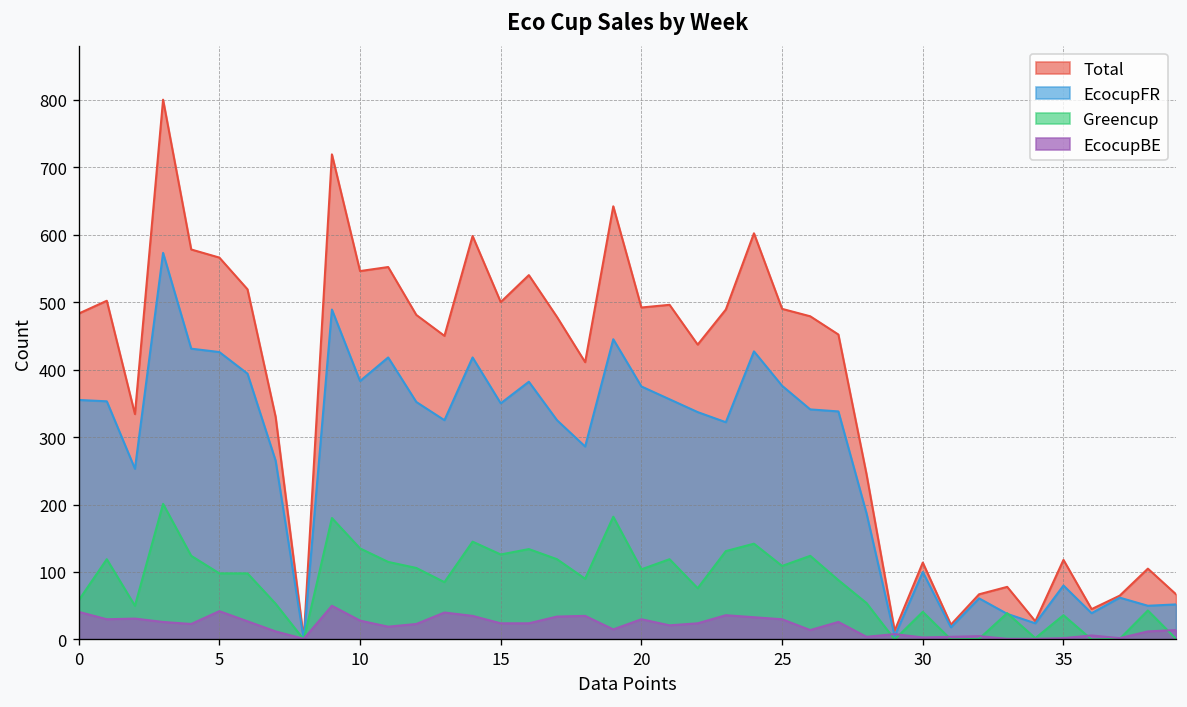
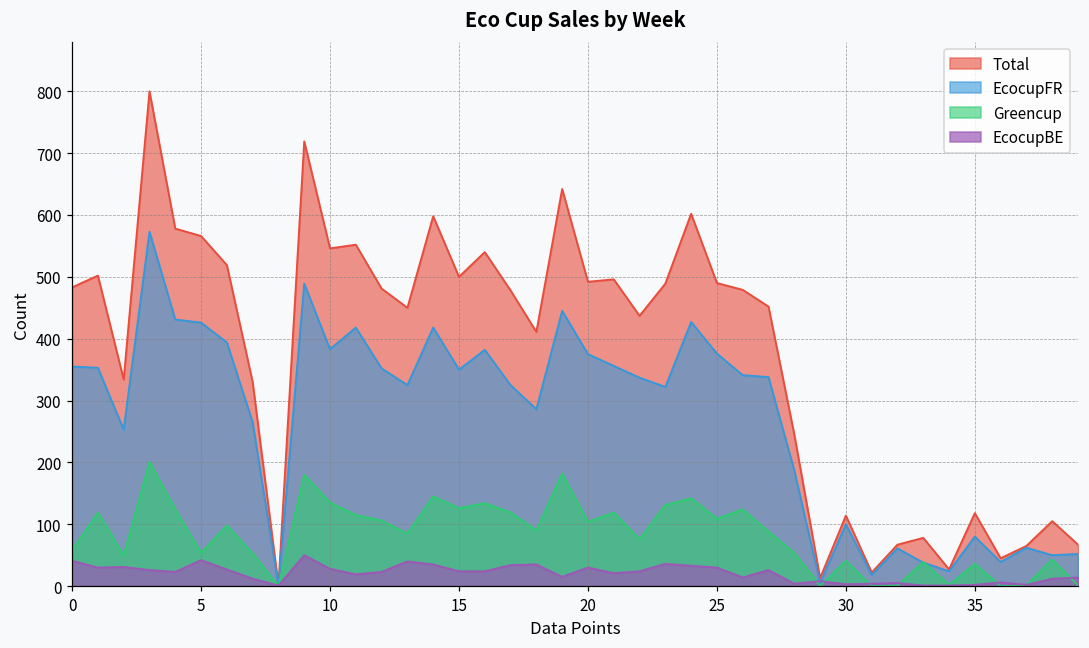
  {
    "Total": {
      "0": 480,
      "5": 570,
      "10": 550,
      "15": 500,
      "20": 490,
      "25": 490,
      "30": 110,
      "35": 120
    },
    "EcocupFR": {
      "0": 360,
      "5": 430,
      "10": 380,
      "15": 350,
      "20": 380,
      "25": 380,
      "30": 100,
      "35": 80
    },
    "Greencup": {
      "0": 60,
-     "5": 100,
+     "5": 50,
      "10": 140,
      "15": 130,
      "20": 100,
      "25": 110,
      "30": 40,
      "35": 40
    },
    "EcocupBE": {
      "0": 40,
      "5": 40,
      "10": 30,
      "15": 20,
      "20": 30,
      "25": 30,
      "30": 0,
      "35": 0
    }
  }
